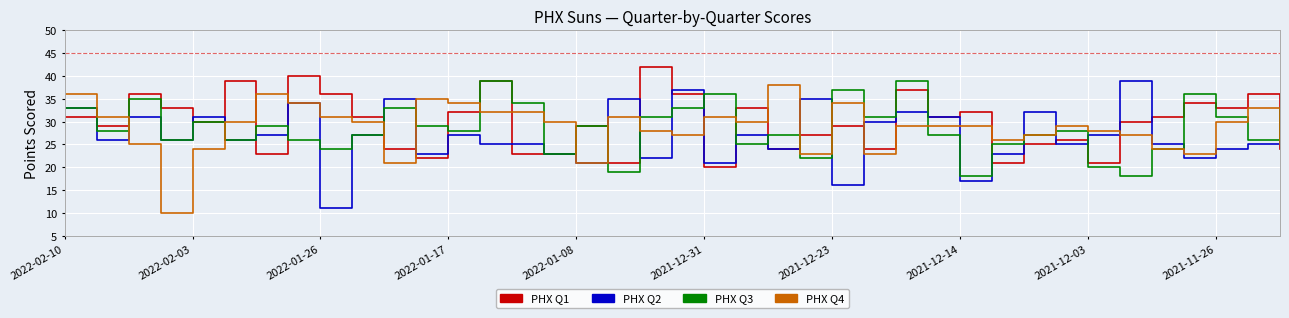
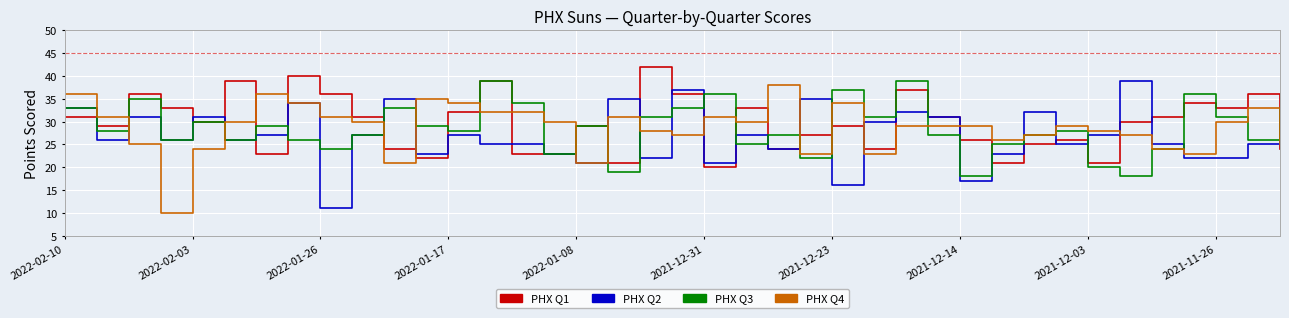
  {
    "PHX Q1": {
      "2022-02-10": 31,
      "2022-01-26": 36,
      "2022-01-17": 32,
      "2021-12-31": 20,
      "2021-12-23": 29,
-     "2021-12-14": 32,
+     "2021-12-14": 26,
      "2021-12-03": 21,
      "2021-11-26": 33
    },
    "PHX Q2": {
      "2022-02-03": 31,
      "2022-01-26": 11,
      "2022-01-17": 27,
      "2021-12-31": 21,
      "2021-12-23": 16,
      "2021-12-14": 17,
      "2021-12-03": 27,
-     "2021-11-26": 24
+     "2021-11-26": 22
    },
    "PHX Q3": {
      "2022-01-26": 24,
      "2022-01-17": 28,
      "2021-12-31": 36,
      "2021-12-23": 37,
      "2021-12-14": 18,
      "2021-12-03": 20,
      "2021-11-26": 31
    },
    "PHX Q4": {
      "2022-02-10": 36,
      "2022-02-03": 24,
      "2022-01-26": 31,
      "2022-01-17": 34,
      "2021-12-31": 31,
      "2021-12-23": 34,
      "2021-12-14": 29,
      "2021-12-03": 28,
      "2021-11-26": 30
    }
  }
